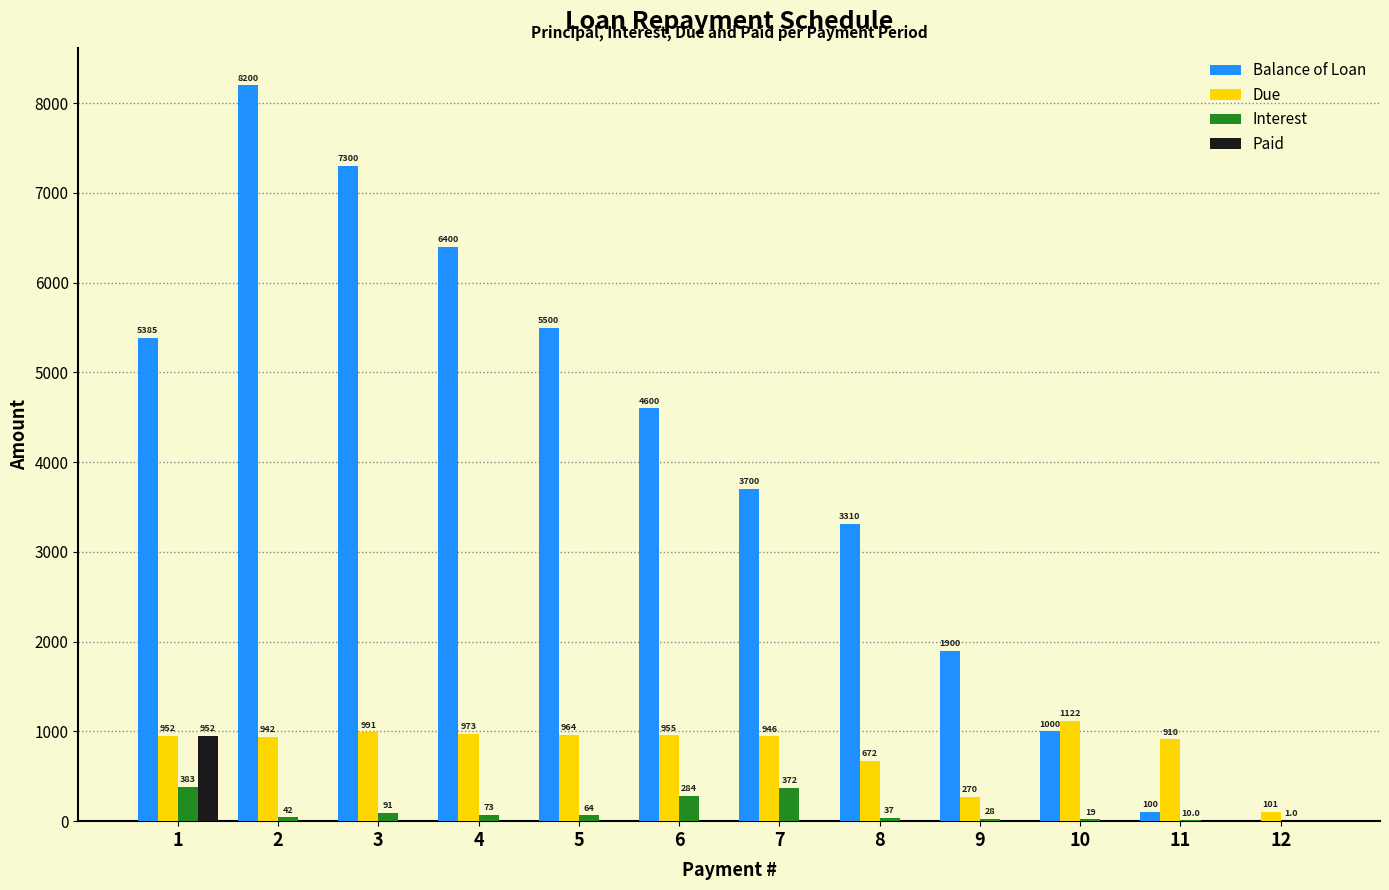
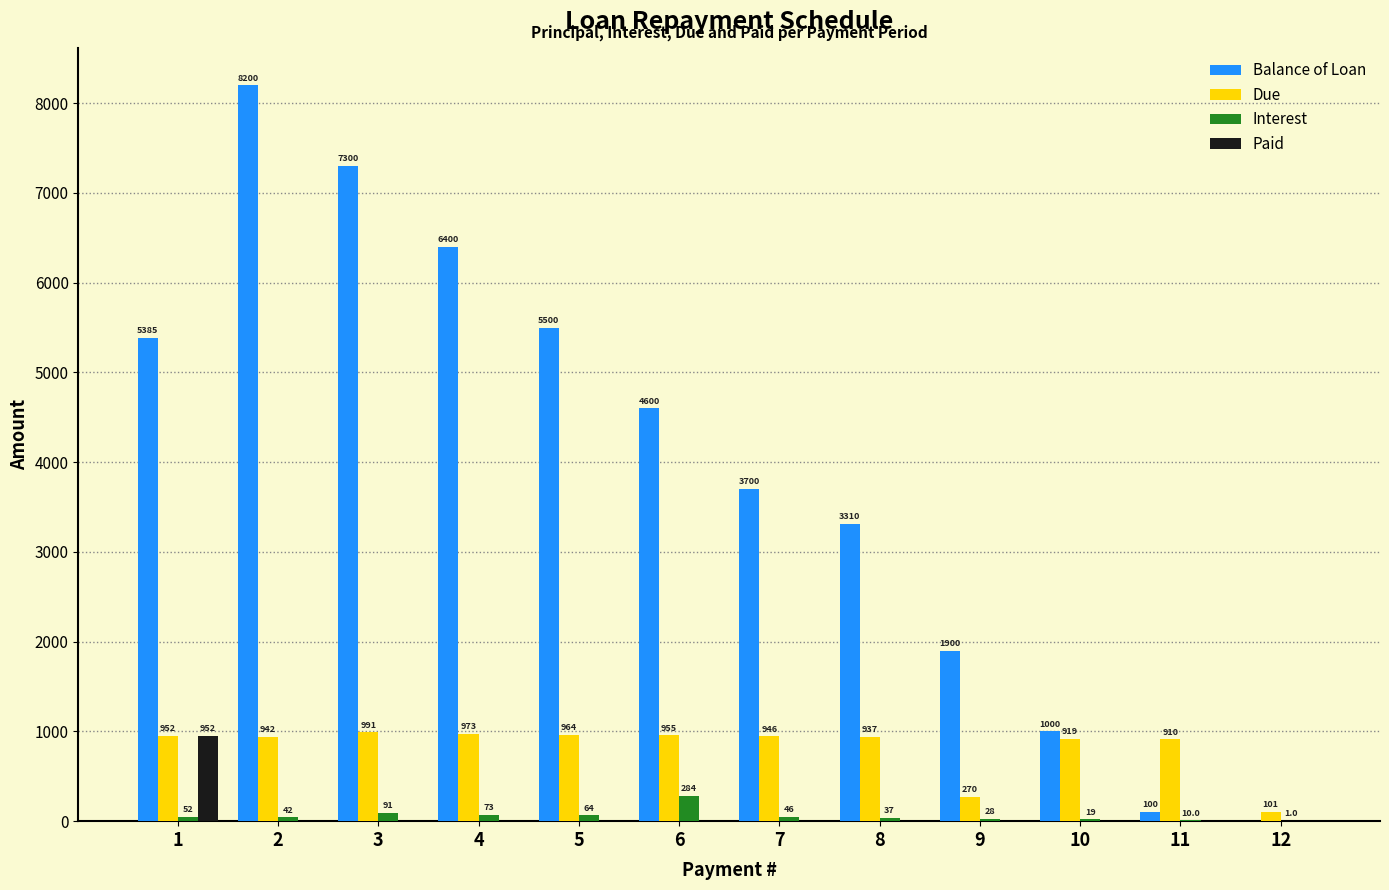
  {
    "Balance of Loan": {
      "1": 5385,
      "2": 8200,
      "3": 7300,
      "4": 6400,
      "5": 5500,
      "6": 4600,
      "7": 3700,
      "8": 3310,
      "9": 1900,
      "10": 1000,
      "11": 100
    },
    "Due": {
      "1": 952,
      "2": 942,
      "3": 991,
      "4": 973,
      "5": 964,
      "6": 955,
      "7": 946,
-     "8": 672,
+     "8": 937,
      "9": 270,
-     "10": 1122,
+     "10": 919,
      "11": 910,
      "12": 101
    },
    "Interest": {
-     "1": 383,
+     "1": 52,
      "2": 42,
      "3": 91,
      "4": 73,
      "5": 64,
      "6": 284,
-     "7": 372,
+     "7": 46,
      "8": 37,
      "9": 28,
      "10": 19,
      "11": 10.0,
      "12": 1.0
    },
    "Paid": {
      "1": 952
    }
  }
